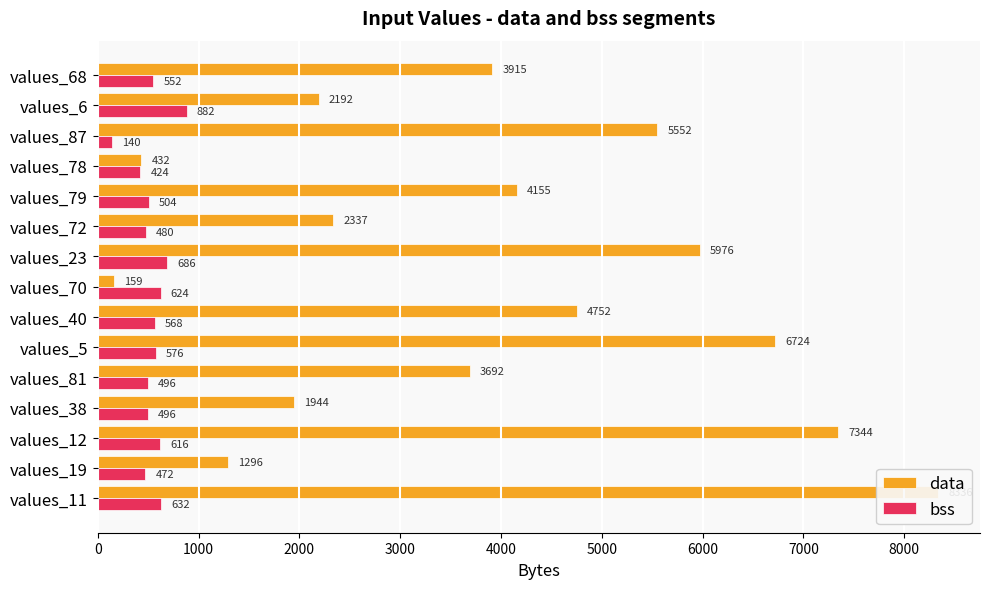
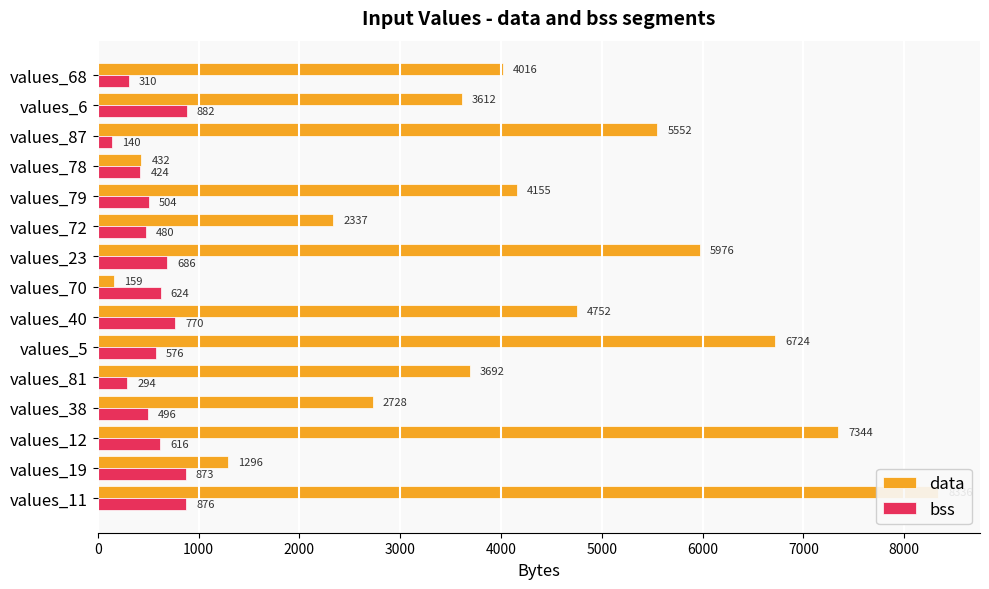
  {
    "data": {
-     "values_68": 3915,
-     "values_6": 2192,
+     "values_68": 4016,
+     "values_6": 3612,
      "values_87": 5552,
      "values_78": 432,
      "values_79": 4155,
      "values_72": 2337,
      "values_23": 5976,
      "values_70": 159,
      "values_40": 4752,
      "values_5": 6724,
      "values_81": 3692,
-     "values_38": 1944,
+     "values_38": 2728,
      "values_12": 7344,
      "values_19": 1296
    },
    "bss": {
-     "values_68": 552,
+     "values_68": 310,
      "values_6": 882,
      "values_87": 140,
      "values_78": 424,
      "values_79": 504,
      "values_72": 480,
      "values_23": 686,
      "values_70": 624,
-     "values_40": 568,
+     "values_40": 770,
      "values_5": 576,
-     "values_81": 496,
+     "values_81": 294,
      "values_38": 496,
      "values_12": 616,
-     "values_19": 472,
-     "values_11": 632
+     "values_19": 873,
+     "values_11": 876
    }
  }
